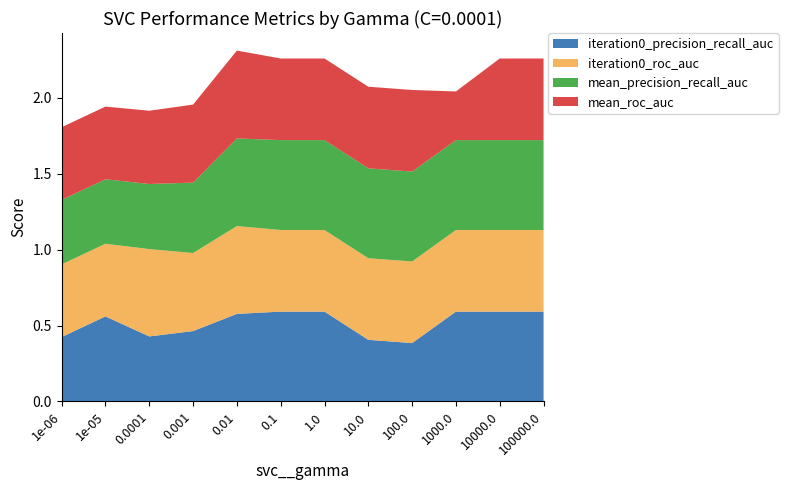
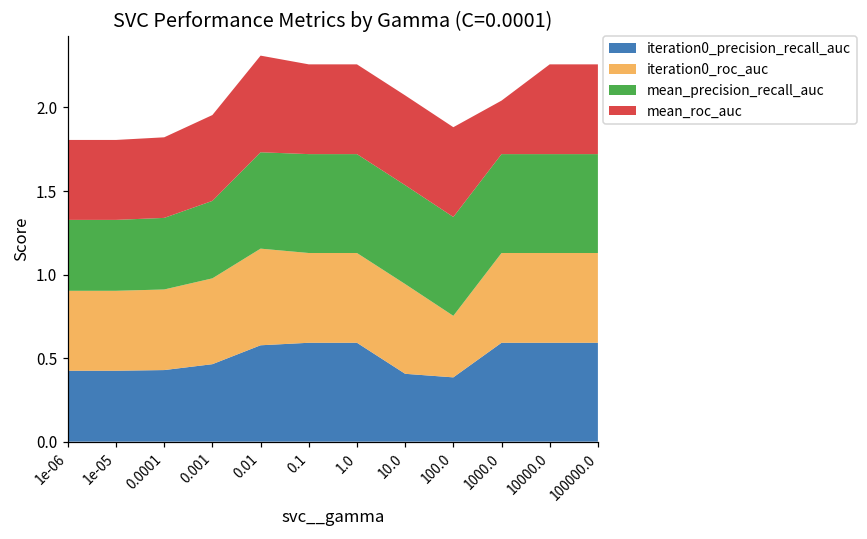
  {
    "iteration0_precision_recall_auc": {
      "1e-06": 0.42,
-     "1e-05": 0.56,
+     "1e-05": 0.42,
      "0.0001": 0.43,
      "0.001": 0.46,
      "0.01": 0.58,
      "0.1": 0.59,
      "1.0": 0.59,
      "10.0": 0.41,
      "100.0": 0.38,
      "1000.0": 0.59,
      "10000.0": 0.59,
      "100000.0": 0.59
    },
    "iteration0_roc_auc": {
      "1e-06": 0.48,
      "1e-05": 0.48,
-     "0.0001": 0.58,
+     "0.0001": 0.48,
      "0.001": 0.51,
      "0.01": 0.58,
      "0.1": 0.54,
      "1.0": 0.54,
      "10.0": 0.54,
-     "100.0": 0.54,
+     "100.0": 0.37,
      "1000.0": 0.54,
      "10000.0": 0.54,
      "100000.0": 0.54
    },
    "mean_precision_recall_auc": {
      "1e-06": 0.42,
      "1e-05": 0.42,
      "0.0001": 0.43,
      "0.001": 0.46,
      "0.01": 0.58,
      "0.1": 0.59,
      "1.0": 0.59,
      "10.0": 0.59,
      "100.0": 0.59,
      "1000.0": 0.59,
      "10000.0": 0.59,
      "100000.0": 0.59
    },
    "mean_roc_auc": {
      "1e-06": 0.48,
      "1e-05": 0.48,
      "0.0001": 0.48,
      "0.001": 0.51,
      "0.01": 0.58,
      "0.1": 0.54,
      "1.0": 0.54,
      "10.0": 0.54,
      "100.0": 0.54,
      "1000.0": 0.32,
      "10000.0": 0.54,
      "100000.0": 0.54
    }
  }
